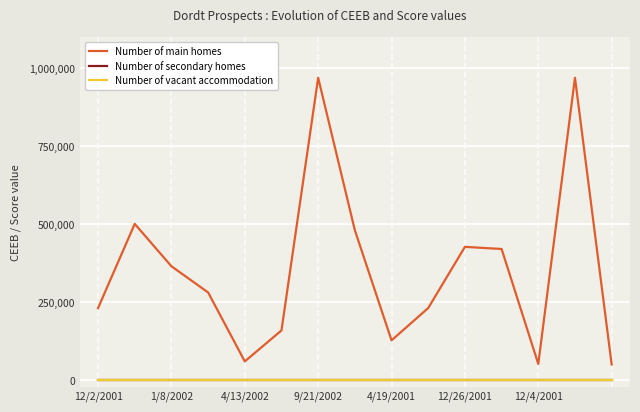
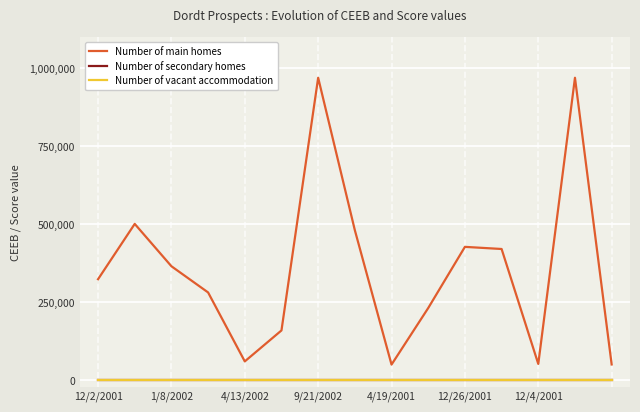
  {
    "Number of main homes": {
-     "12/2/2001": "230,000",
+     "12/2/2001": "320,000",
      "1/8/2002": "370,000",
      "4/13/2002": "60,000",
      "9/21/2002": "970,000",
-     "4/19/2001": "130,000",
+     "4/19/2001": "50,000",
      "12/26/2001": "430,000",
      "12/4/2001": "50,000"
    },
    "Number of vacant accommodation": {
      "12/2/2001": "0",
      "1/8/2002": "0",
      "4/13/2002": "0",
      "9/21/2002": "0",
      "4/19/2001": "0",
      "12/26/2001": "0",
      "12/4/2001": "0"
    }
  }
